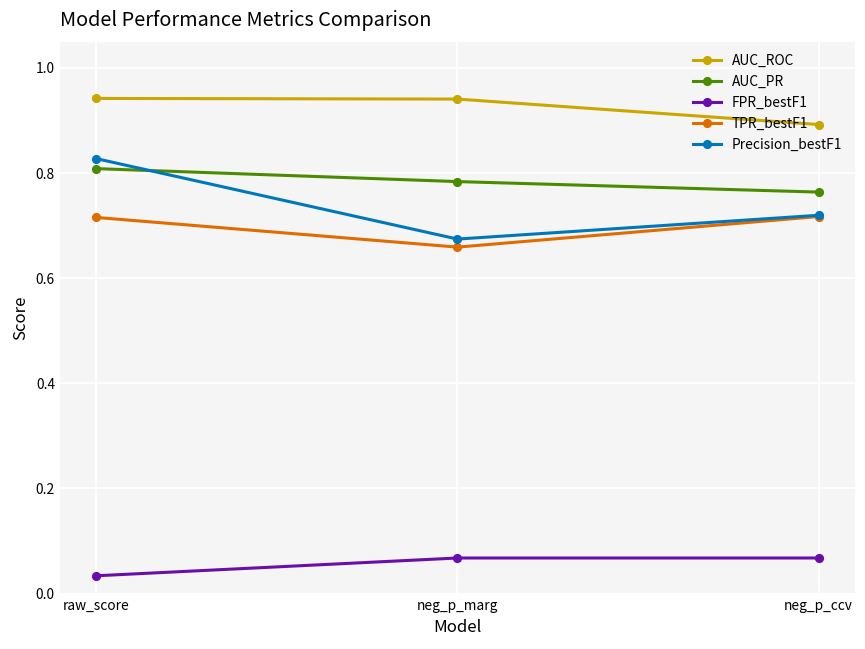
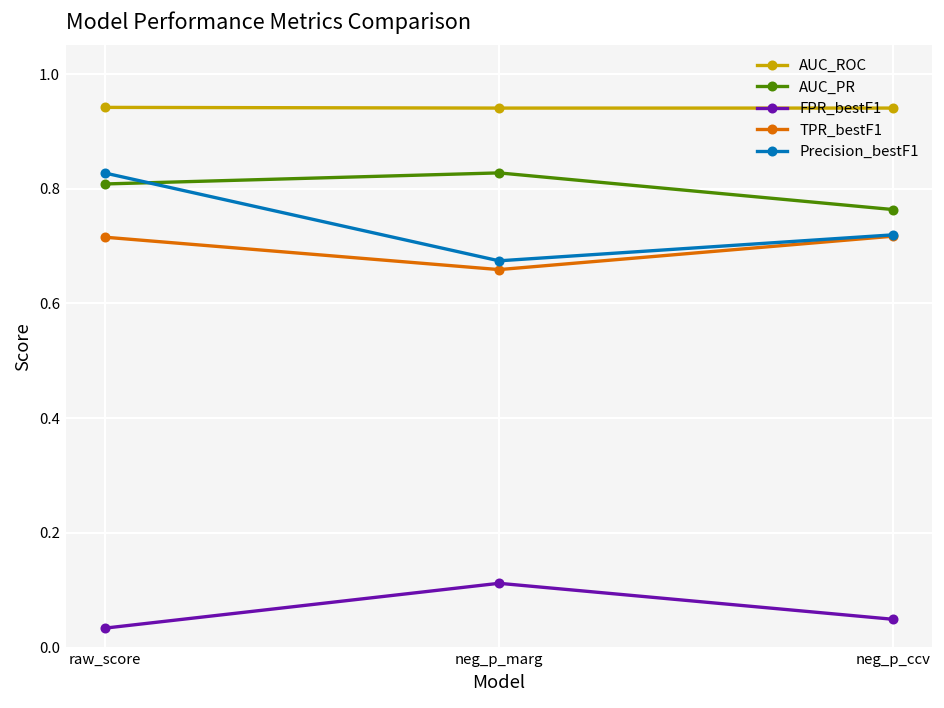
  {
    "AUC_ROC": {
      "raw_score": 0.94,
      "neg_p_marg": 0.94,
-     "neg_p_ccv": 0.89
+     "neg_p_ccv": 0.94
    },
    "AUC_PR": {
      "raw_score": 0.81,
-     "neg_p_marg": 0.78,
+     "neg_p_marg": 0.83,
      "neg_p_ccv": 0.76
    },
    "FPR_bestF1": {
      "raw_score": 0.03,
-     "neg_p_marg": 0.07,
-     "neg_p_ccv": 0.07
+     "neg_p_marg": 0.11,
+     "neg_p_ccv": 0.05
    },
    "TPR_bestF1": {
      "raw_score": 0.72,
      "neg_p_marg": 0.66
    },
    "Precision_bestF1": {
      "raw_score": 0.83,
      "neg_p_marg": 0.67
    }
  }
